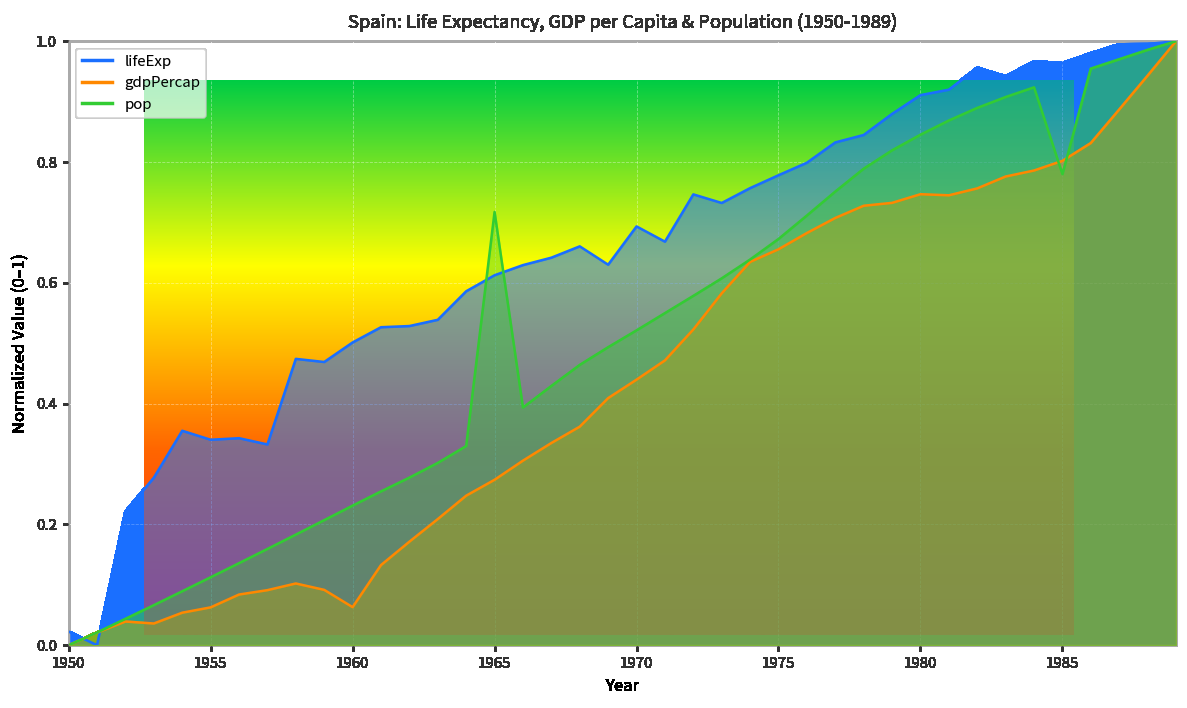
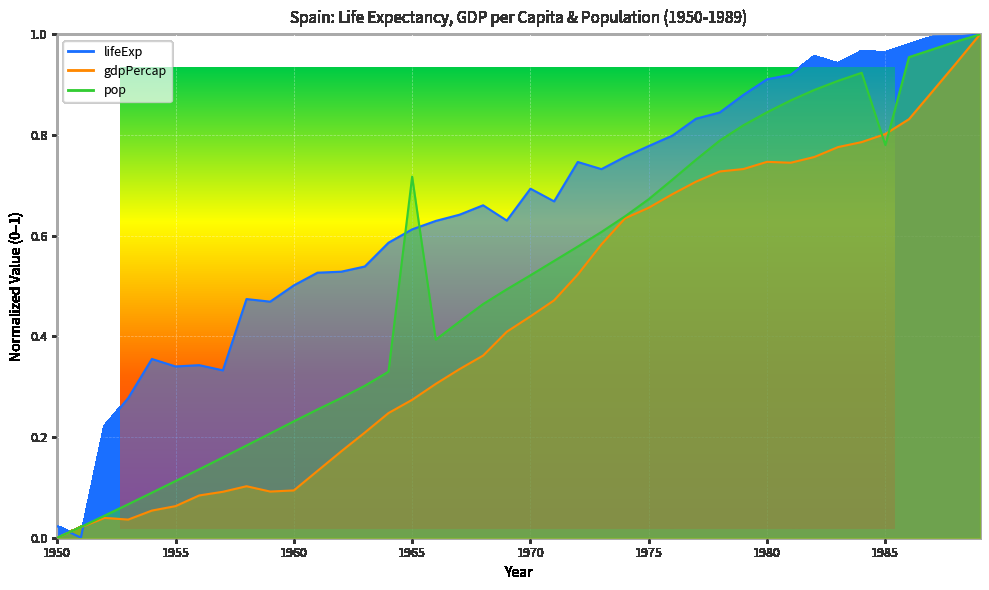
  {
    "lifeExp": {
      "1950": 0.02,
      "1955": 0.34,
      "1960": 0.50,
      "1965": 0.61,
      "1970": 0.69,
      "1975": 0.78,
      "1980": 0.91,
      "1985": 0.96
    },
    "gdpPercap": {
      "1955": 0.06,
-     "1960": 0.06,
+     "1960": 0.09,
      "1965": 0.27,
      "1970": 0.44,
      "1975": 0.66,
      "1980": 0.75,
      "1985": 0.80
    },
    "pop": {
      "1955": 0.11,
      "1960": 0.23,
      "1965": 0.72,
      "1970": 0.52,
      "1975": 0.67,
      "1980": 0.85,
      "1985": 0.78
    }
  }
